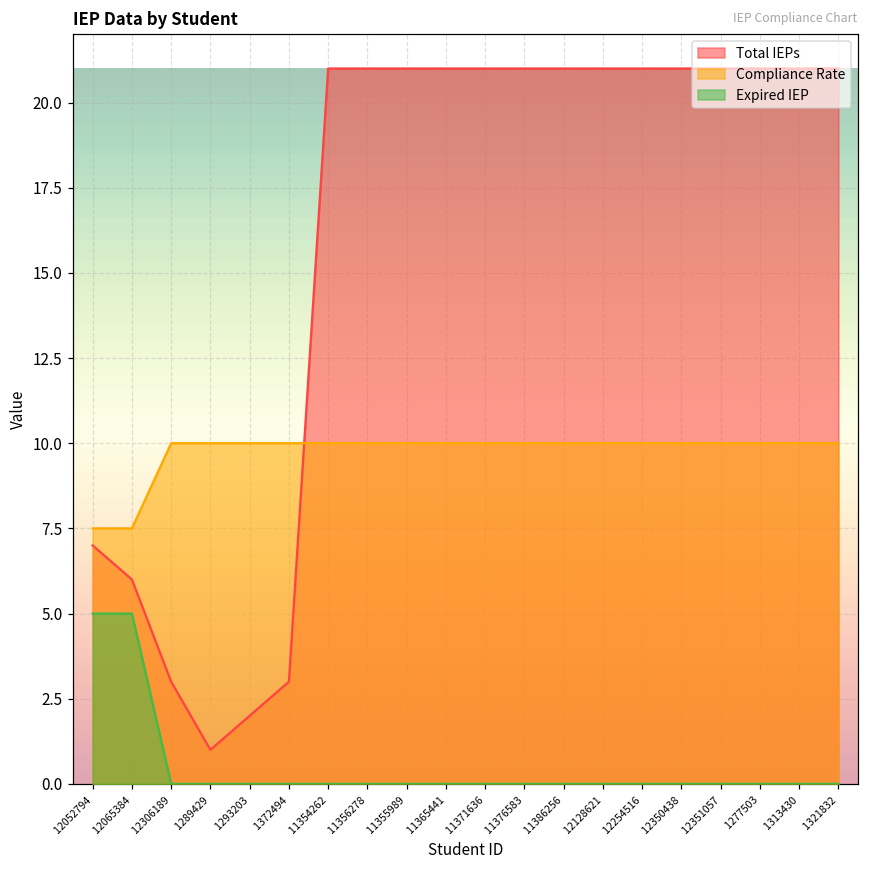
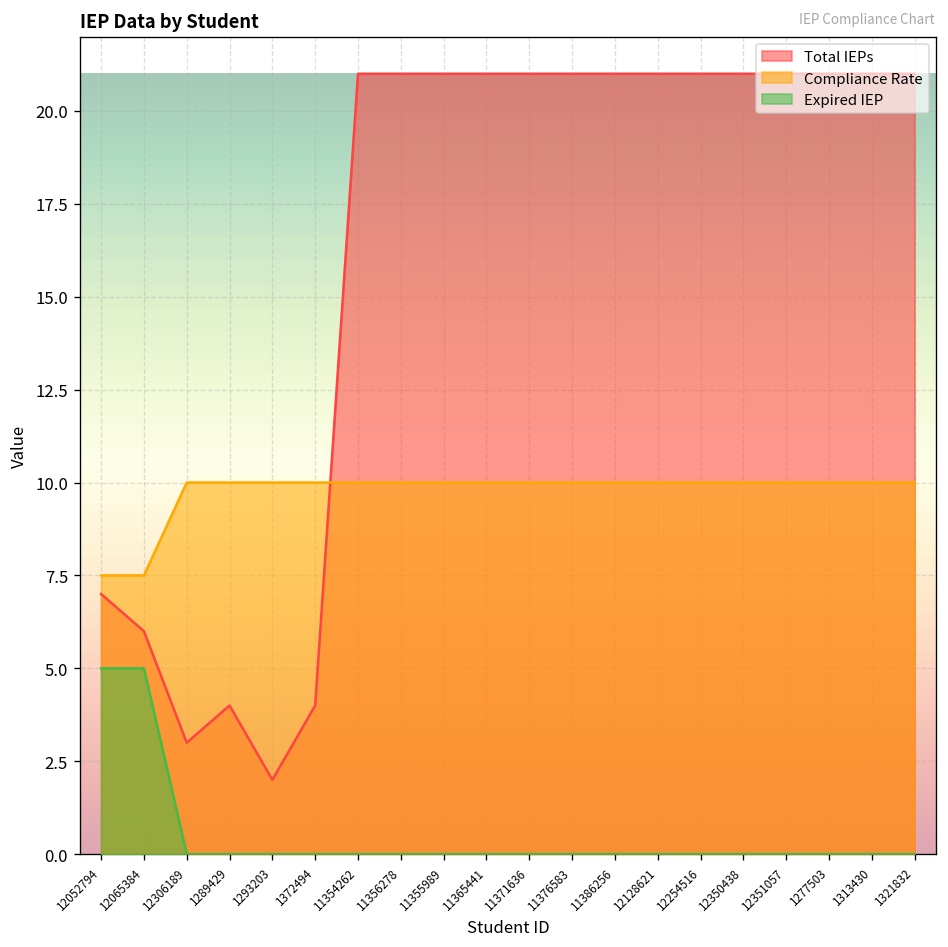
  {
    "Total IEPs": {
      "12052794": 7,
      "12065384": 6,
      "12306189": 3,
-     "1289429": 1,
+     "1289429": 4,
      "1293203": 2,
-     "1372494": 3,
+     "1372494": 4,
      "11354262": 21,
      "11356278": 21,
      "11355989": 21,
      "11365441": 21,
      "11371636": 21,
      "11376583": 21,
      "11386256": 21,
      "12128621": 21,
      "12254516": 21,
      "12350438": 21
    },
    "Compliance Rate": {
      "12052794": 7.5,
      "12065384": 7.5,
      "12306189": 10,
      "1289429": 10,
      "1293203": 10,
      "1372494": 10,
      "11354262": 10,
      "11356278": 10,
      "11355989": 10,
      "11365441": 10,
      "11371636": 10,
      "11376583": 10,
      "11386256": 10,
      "12128621": 10,
      "12254516": 10,
      "12350438": 10,
      "12351057": 10,
      "1277503": 10,
      "1313430": 10,
      "1321832": 10
    },
    "Expired IEP": {
      "12052794": 5,
      "12065384": 5,
      "12306189": 0,
      "1289429": 0,
      "1293203": 0,
      "1372494": 0,
      "11354262": 0,
      "11356278": 0,
      "11355989": 0,
      "11365441": 0,
      "11371636": 0,
      "11376583": 0,
      "11386256": 0,
      "12128621": 0,
      "12254516": 0,
      "12350438": 0,
      "12351057": 0,
      "1277503": 0,
      "1313430": 0,
      "1321832": 0
    }
  }
